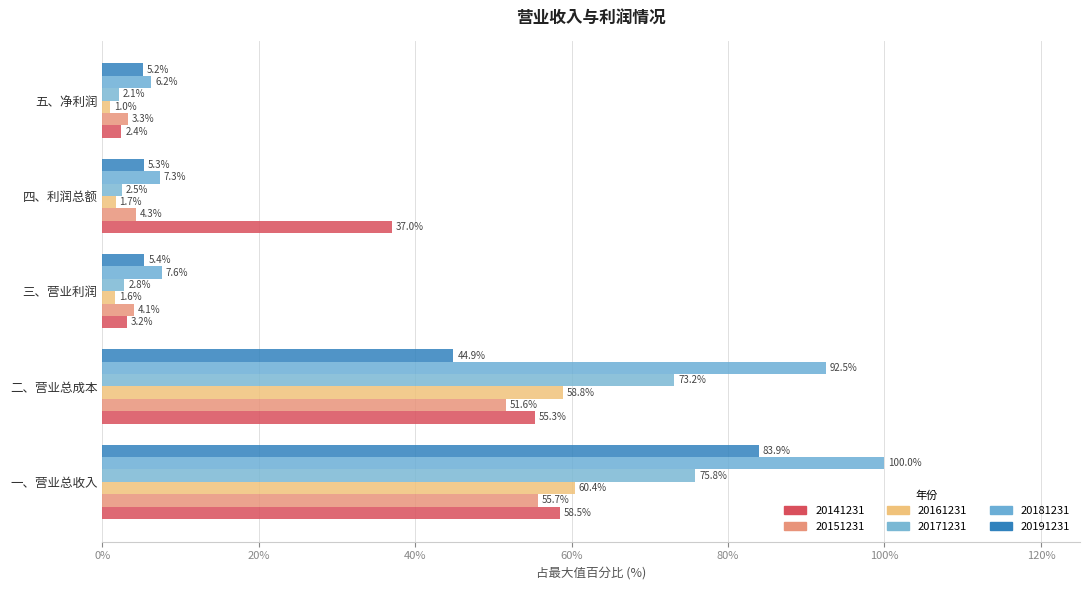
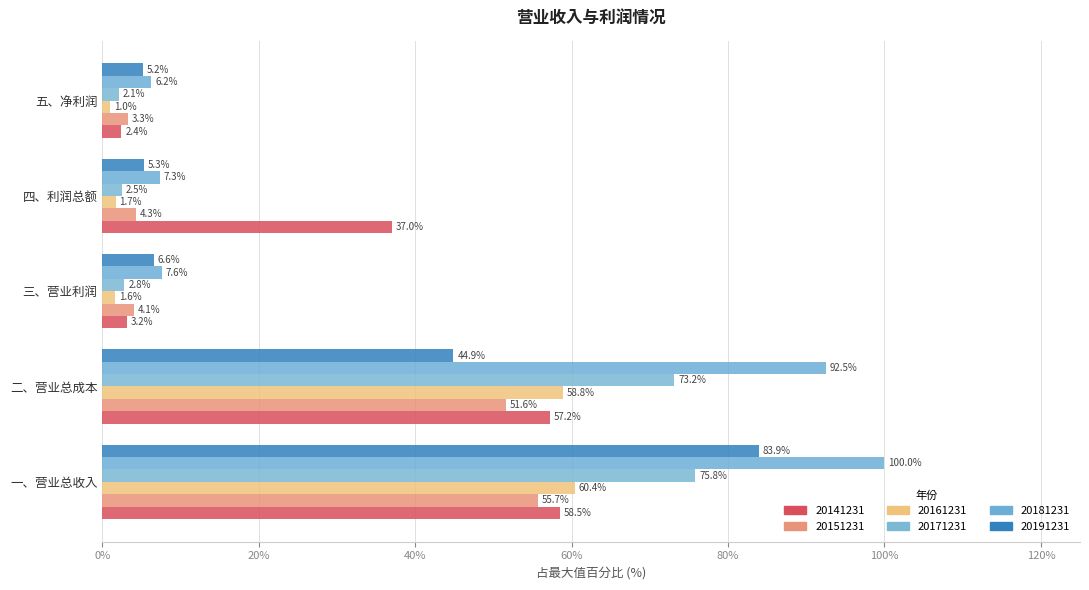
  {
    "20141231": {
      "五、净利润": "2.4%",
      "四、利润总额": "37.0%",
      "三、营业利润": "3.2%",
-     "二、营业总成本": "55.3%",
+     "二、营业总成本": "57.2%",
      "一、营业总收入": "58.5%"
    },
    "20191231": {
      "五、净利润": "5.2%",
      "四、利润总额": "5.3%",
-     "三、营业利润": "5.4%",
+     "三、营业利润": "6.6%",
      "二、营业总成本": "44.9%",
      "一、营业总收入": "83.9%"
    }
  }
